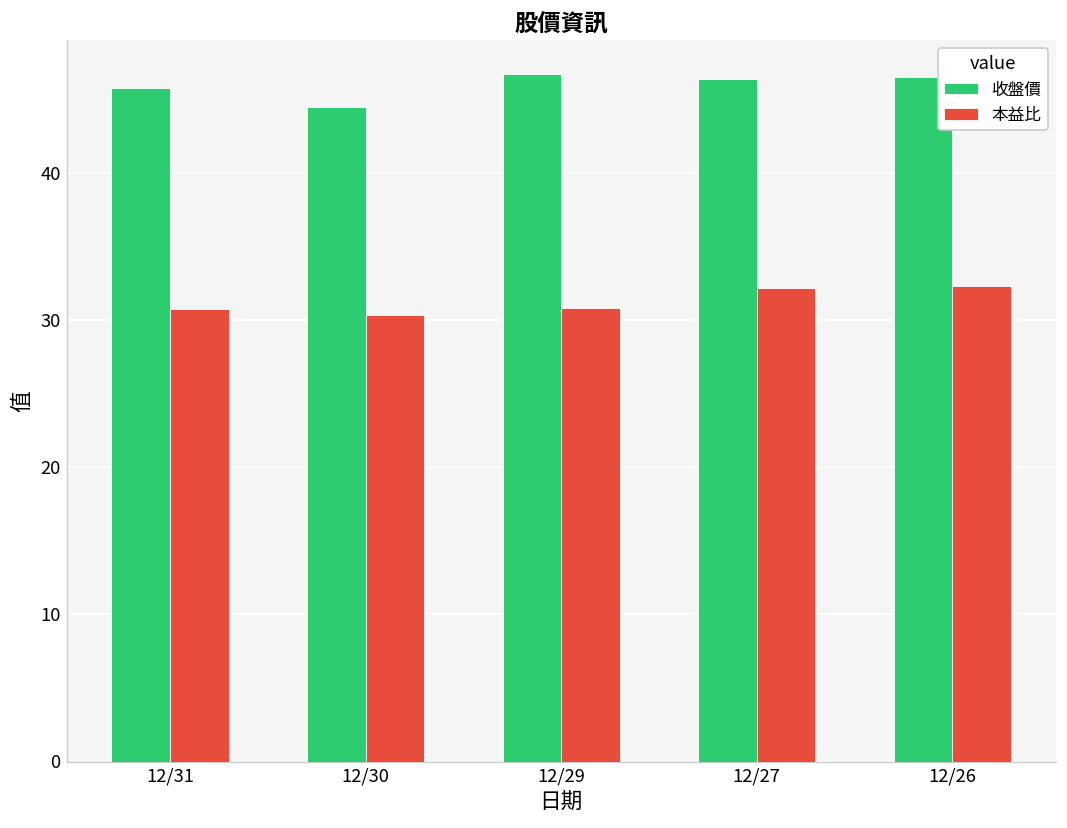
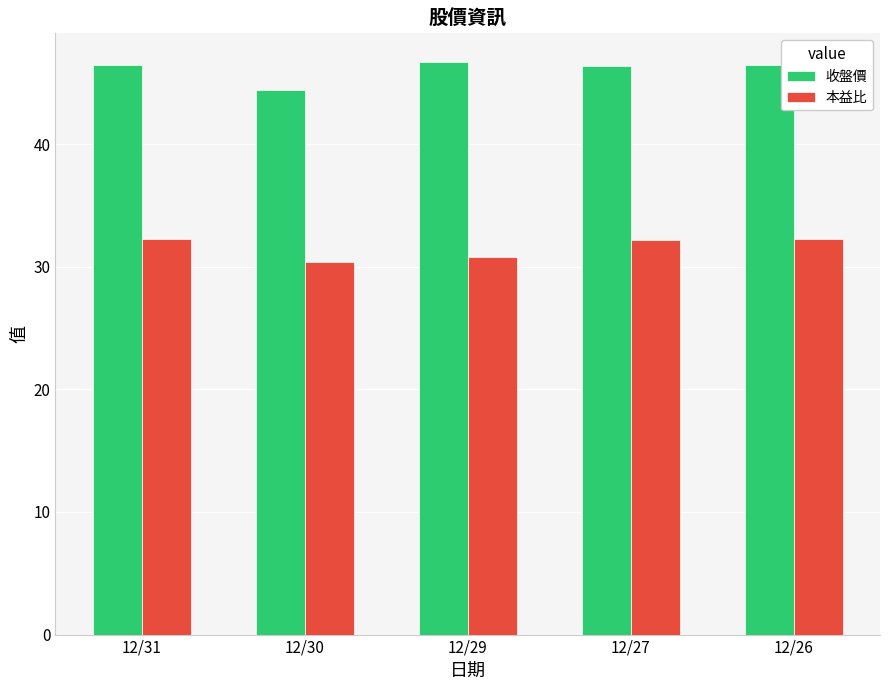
  {
    "收盤價": {
-     "12/31": 45.8,
+     "12/31": 46.5,
      "12/30": 44.5,
      "12/29": 46.7,
      "12/27": 46.4,
      "12/26": 46.5
    },
    "本益比": {
-     "12/31": 30.8,
+     "12/31": 32.3,
      "12/30": 30.4,
      "12/29": 30.8,
      "12/27": 32.2,
      "12/26": 32.3
    }
  }
